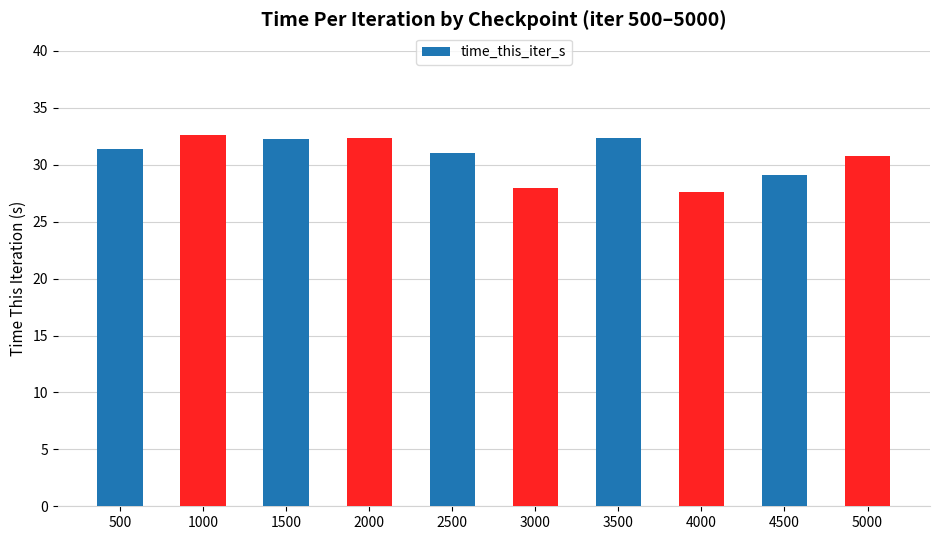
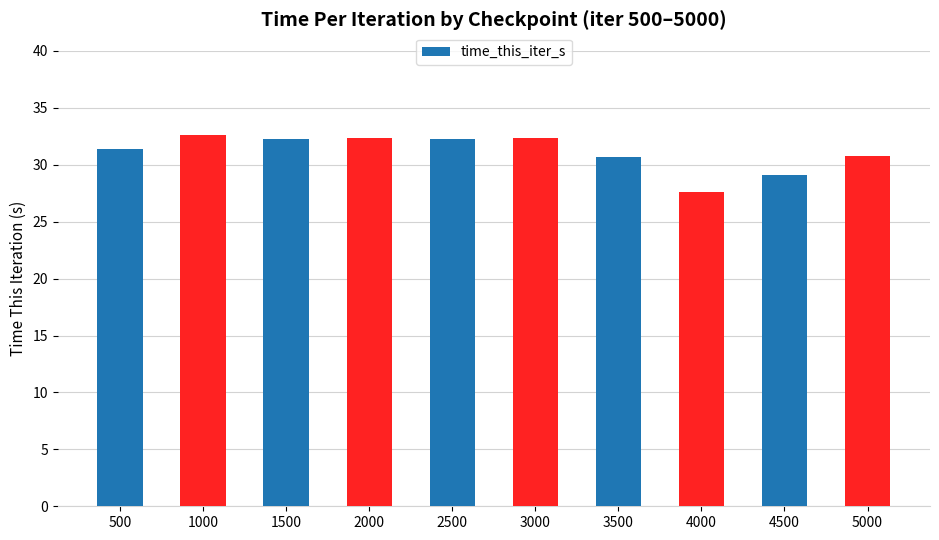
  {
    "500": 31.4,
    "1000": 32.6,
    "1500": 32.3,
    "2000": 32.4,
-   "2500": 31.0,
-   "3000": 28.0,
-   "3500": 32.4,
+   "2500": 32.3,
+   "3000": 32.4,
+   "3500": 30.7,
    "4000": 27.6,
    "4500": 29.1,
    "5000": 30.8
  }
